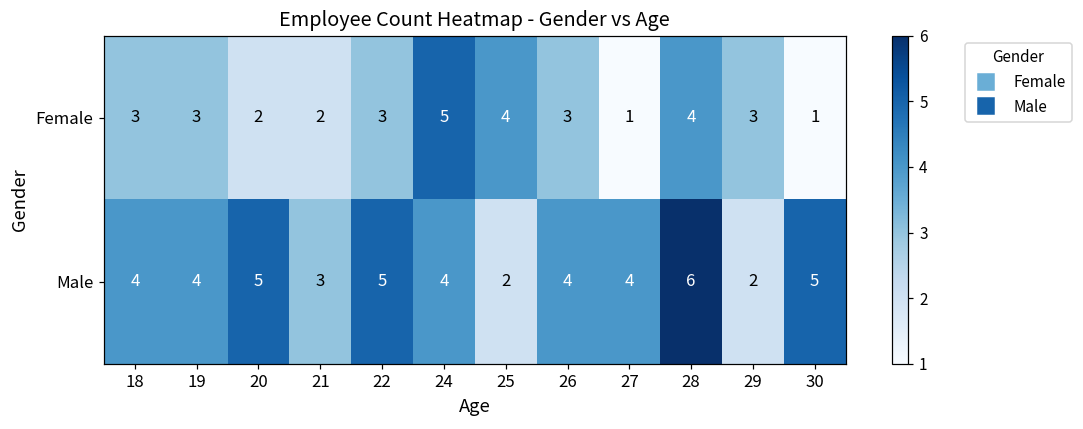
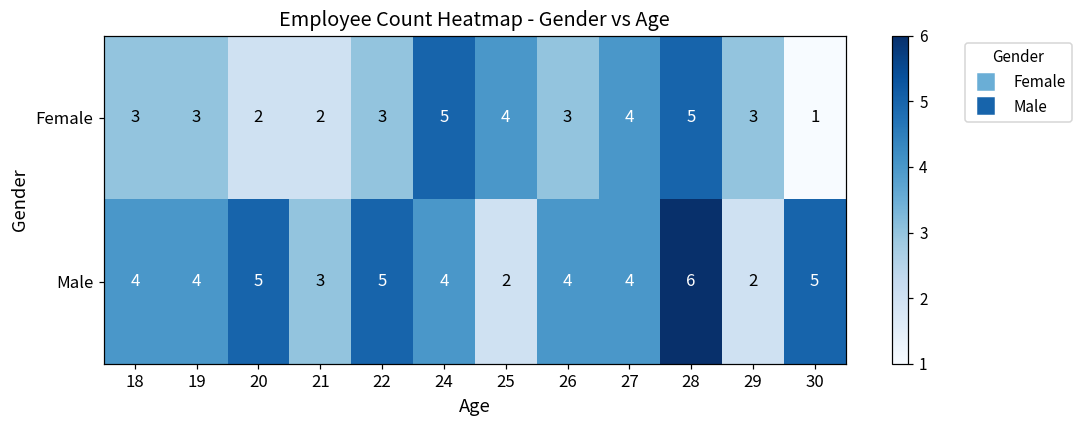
  {
    "Female": {
      "18": 3,
      "19": 3,
      "20": 2,
      "21": 2,
      "22": 3,
      "24": 5,
      "25": 4,
      "26": 3,
-     "27": 1,
-     "28": 4,
+     "27": 4,
+     "28": 5,
      "29": 3,
      "30": 1
    },
    "Male": {
      "18": 4,
      "19": 4,
      "20": 5,
      "21": 3,
      "22": 5,
      "24": 4,
      "25": 2,
      "26": 4,
      "27": 4,
      "28": 6,
      "29": 2,
      "30": 5
    }
  }
